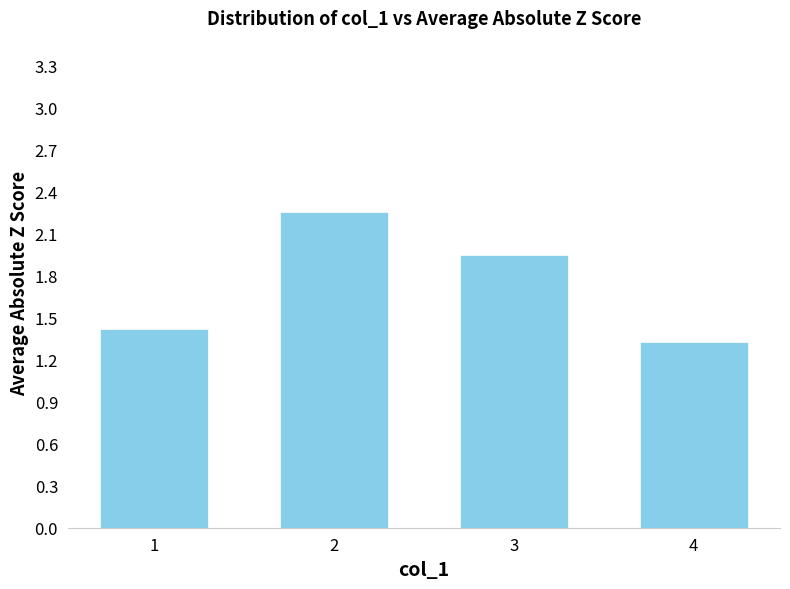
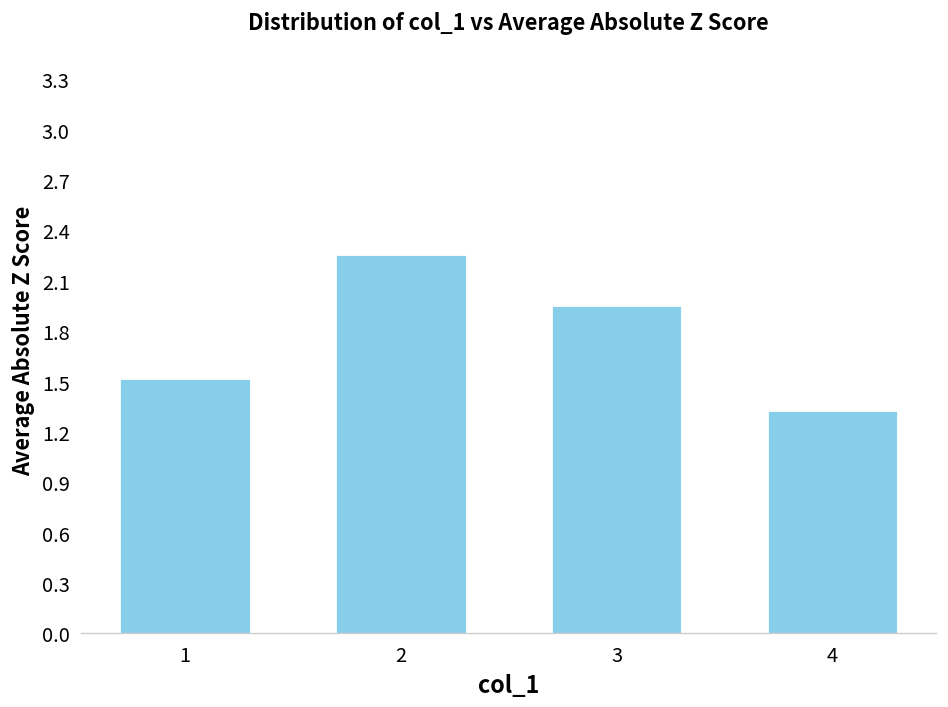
  {
-   "1": 1.42,
+   "1": 1.52,
    "2": 2.25,
    "3": 1.95,
    "4": 1.33
  }
